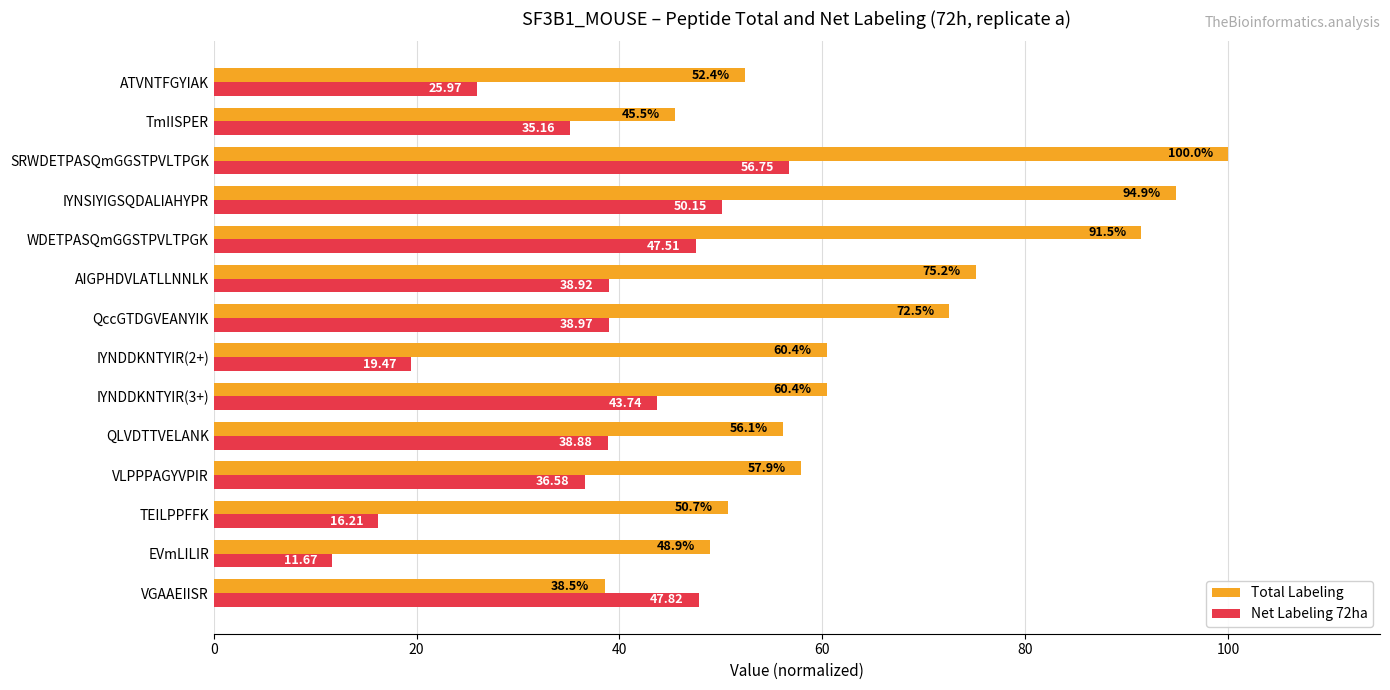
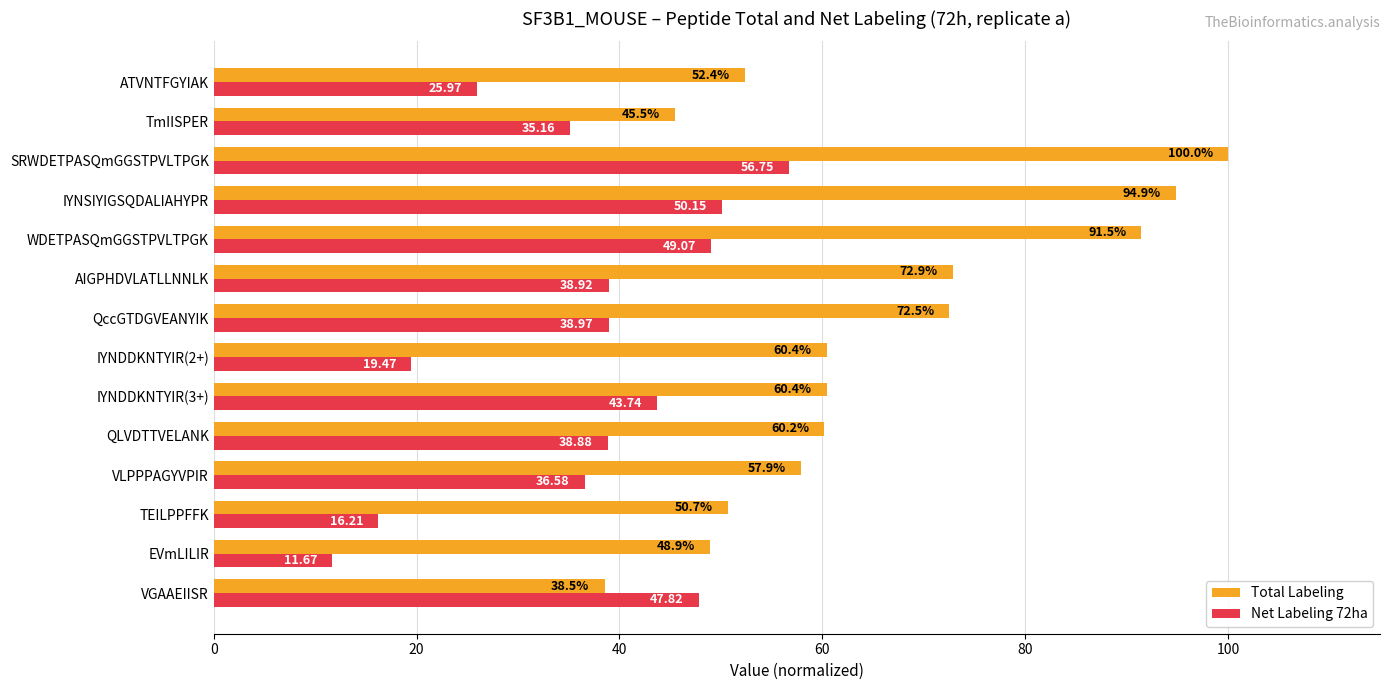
  {
    "Total Labeling": {
      "ATVNTFGYIAK": "52.4%",
      "TmIISPER": "45.5%",
      "SRWDETPASQmGGSTPVLTPGK": "100.0%",
      "IYNSIYIGSQDALIAHYPR": "94.9%",
      "WDETPASQmGGSTPVLTPGK": "91.5%",
-     "AIGPHDVLATLLNNLK": "75.2%",
+     "AIGPHDVLATLLNNLK": "72.9%",
      "QccGTDGVEANYIK": "72.5%",
      "IYNDDKNTYIR(2+)": "60.4%",
      "IYNDDKNTYIR(3+)": "60.4%",
-     "QLVDTTVELANK": "56.1%",
+     "QLVDTTVELANK": "60.2%",
      "VLPPPAGYVPIR": "57.9%",
      "TEILPPFFK": "50.7%",
      "EVmLILIR": "48.9%",
      "VGAAEIISR": "38.5%"
    },
    "Net Labeling 72ha": {
      "ATVNTFGYIAK": "25.97",
      "TmIISPER": "35.16",
      "SRWDETPASQmGGSTPVLTPGK": "56.75",
      "IYNSIYIGSQDALIAHYPR": "50.15",
-     "WDETPASQmGGSTPVLTPGK": "47.51",
+     "WDETPASQmGGSTPVLTPGK": "49.07",
      "AIGPHDVLATLLNNLK": "38.92",
      "QccGTDGVEANYIK": "38.97",
      "IYNDDKNTYIR(2+)": "19.47",
      "IYNDDKNTYIR(3+)": "43.74",
      "QLVDTTVELANK": "38.88",
      "VLPPPAGYVPIR": "36.58",
      "TEILPPFFK": "16.21",
      "EVmLILIR": "11.67",
      "VGAAEIISR": "47.82"
    }
  }
